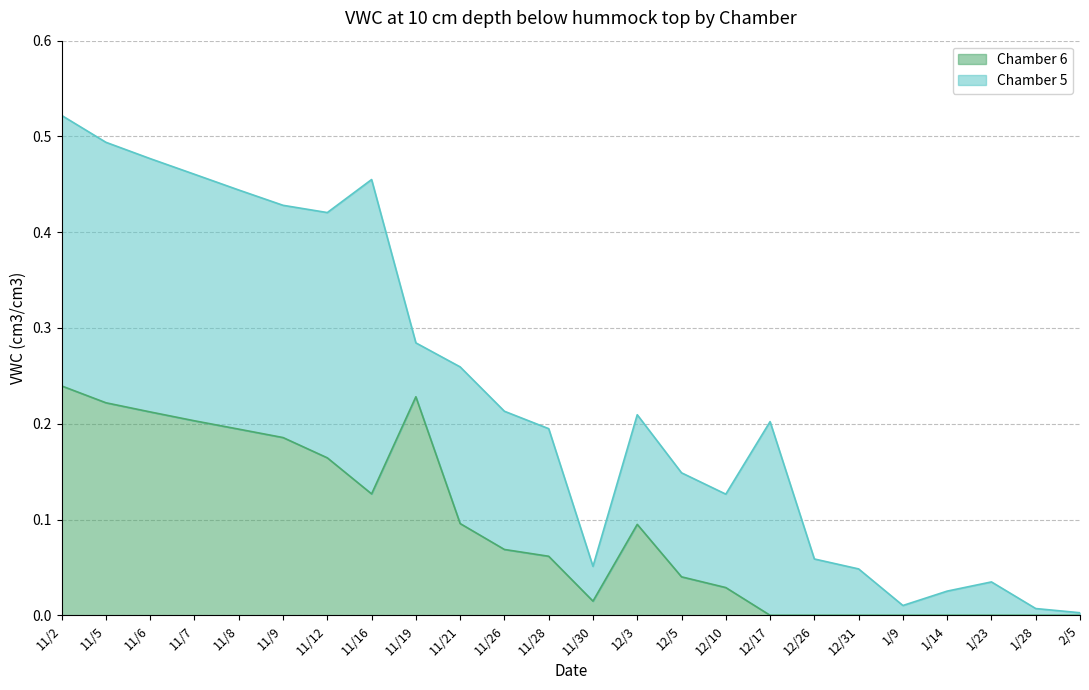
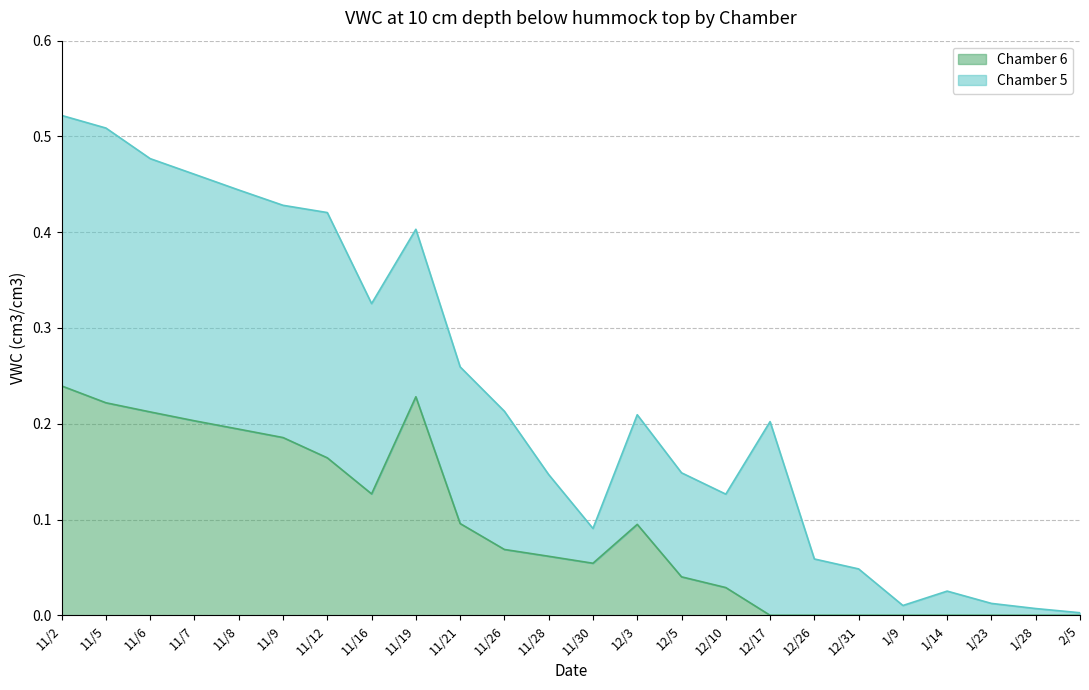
  {
    "Chamber 6": {
      "11/2": 0.24,
      "11/5": 0.22,
      "11/6": 0.21,
      "11/7": 0.20,
      "11/8": 0.19,
      "11/9": 0.19,
      "11/12": 0.16,
      "11/16": 0.13,
      "11/19": 0.23,
      "11/21": 0.10,
      "11/26": 0.07,
      "11/28": 0.06,
-     "11/30": 0.01,
+     "11/30": 0.05,
      "12/3": 0.09,
      "12/5": 0.04,
      "12/10": 0.03,
      "12/17": 0.00,
      "12/26": 0.00,
      "12/31": 0.00,
      "1/9": 0.00,
      "1/14": 0.00,
      "1/23": 0.00,
      "1/28": 0.00,
      "2/5": 0.00
    },
    "Chamber 5": {
      "11/2": 0.28,
-     "11/5": 0.27,
+     "11/5": 0.29,
      "11/6": 0.26,
      "11/7": 0.26,
      "11/8": 0.25,
      "11/9": 0.24,
      "11/12": 0.26,
-     "11/16": 0.33,
-     "11/19": 0.06,
+     "11/16": 0.20,
+     "11/19": 0.17,
      "11/21": 0.16,
      "11/26": 0.14,
-     "11/28": 0.13,
+     "11/28": 0.09,
      "11/30": 0.04,
      "12/3": 0.11,
      "12/5": 0.11,
      "12/10": 0.10,
      "12/17": 0.20,
      "12/26": 0.06,
      "12/31": 0.05,
      "1/9": 0.01,
      "1/14": 0.03,
-     "1/23": 0.03,
+     "1/23": 0.01,
      "1/28": 0.01,
      "2/5": 0.00
    }
  }
